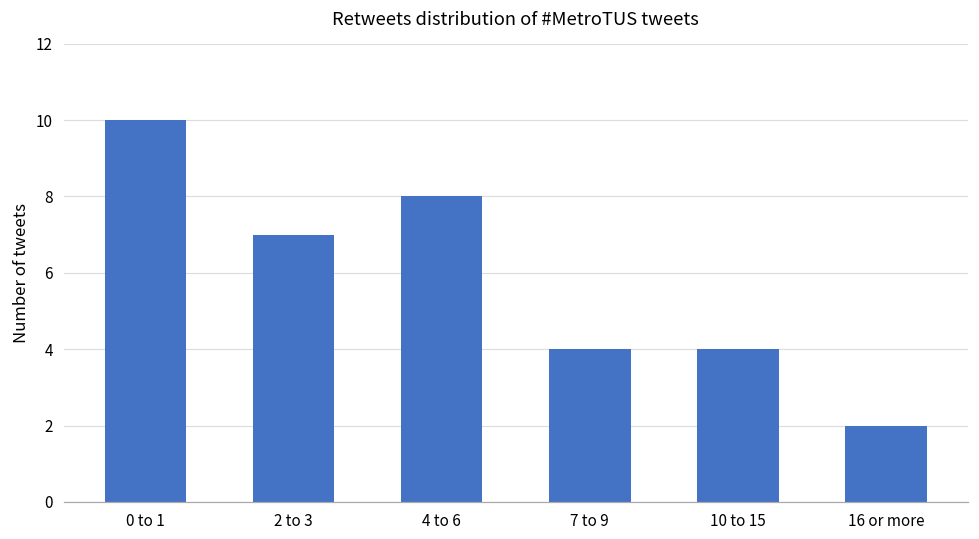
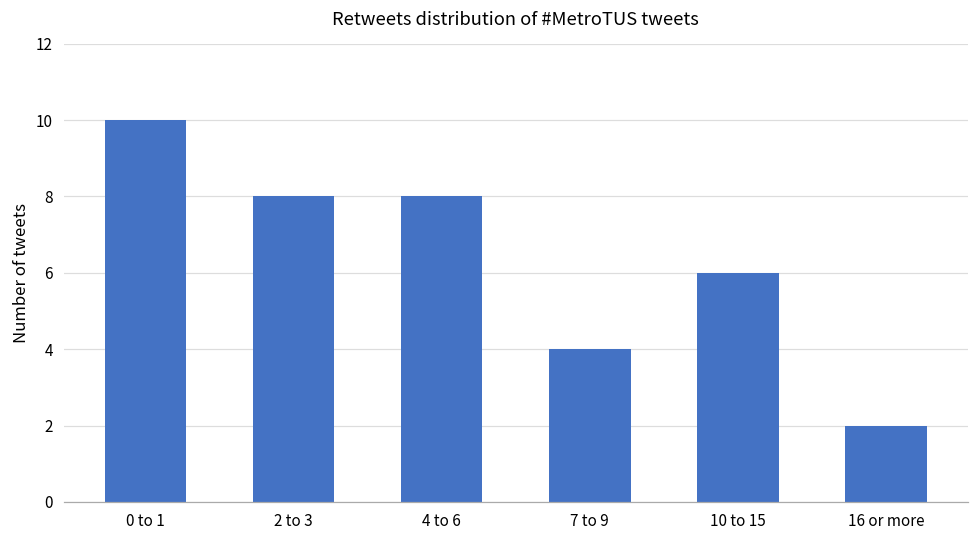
  {
    "0 to 1": 10,
-   "2 to 3": 7,
+   "2 to 3": 8,
    "4 to 6": 8,
    "7 to 9": 4,
-   "10 to 15": 4,
+   "10 to 15": 6,
    "16 or more": 2
  }
